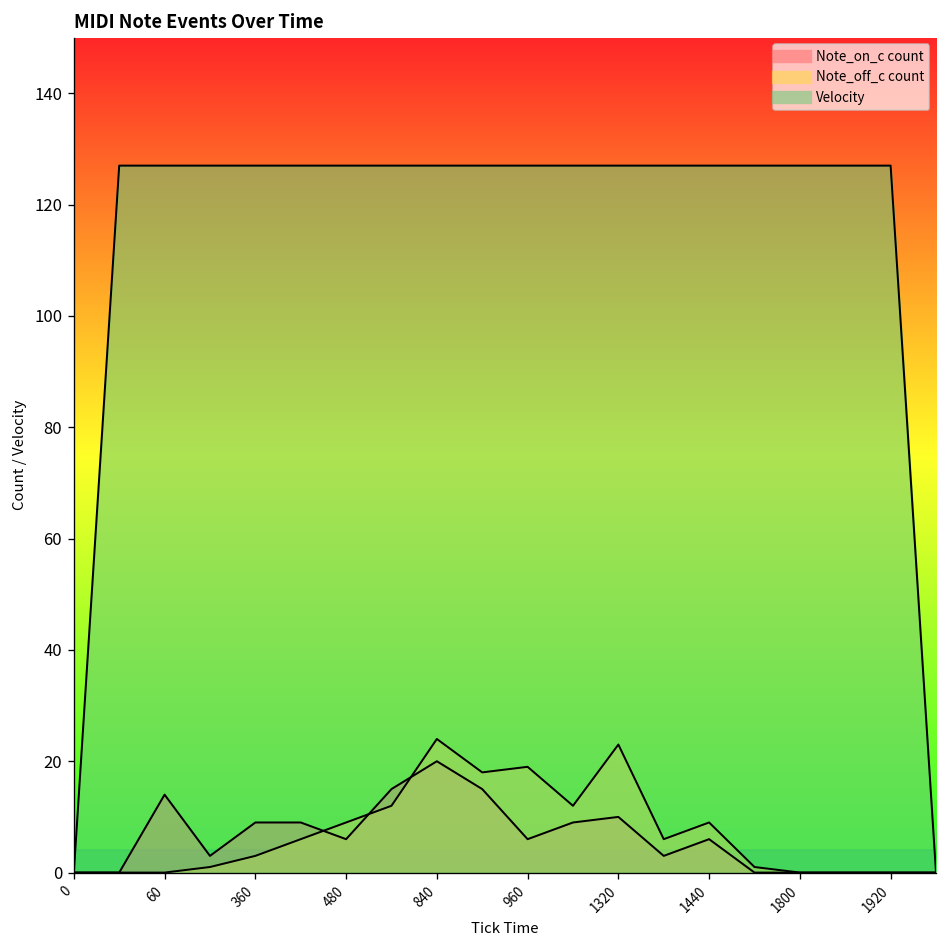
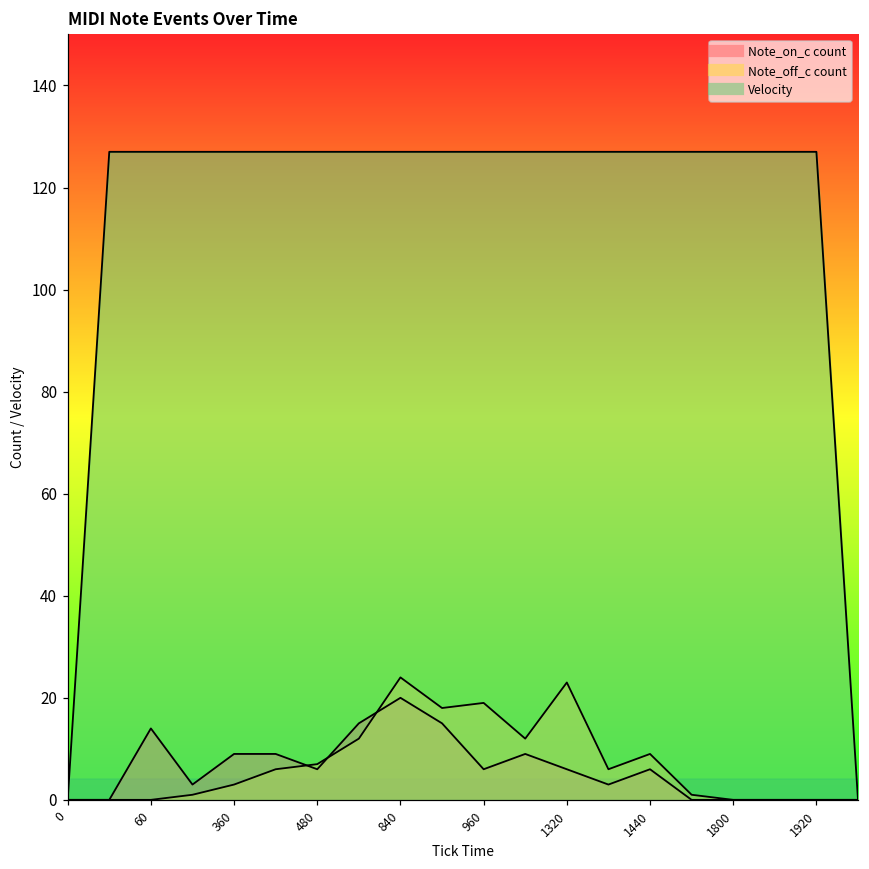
  {
    "Note_on_c count": {
      "60": 14,
      "360": 9,
      "480": 6,
      "840": 20,
      "960": 6,
-     "1320": 10,
+     "1320": 6,
      "1440": 6
    },
    "Note_off_c count": {
-     "480": 9,
+     "480": 7,
      "840": 24,
      "960": 19,
      "1320": 23,
      "1440": 9
    },
    "Velocity": {
      "60": 127,
      "360": 127,
      "480": 127,
      "840": 127,
      "960": 127,
      "1320": 127,
      "1440": 127,
      "1800": 127,
      "1920": 127
    }
  }
